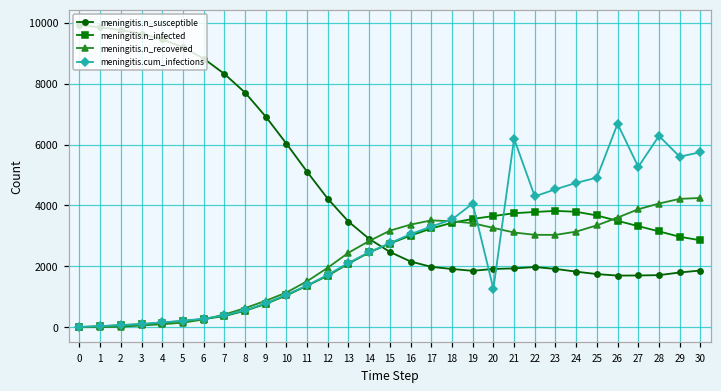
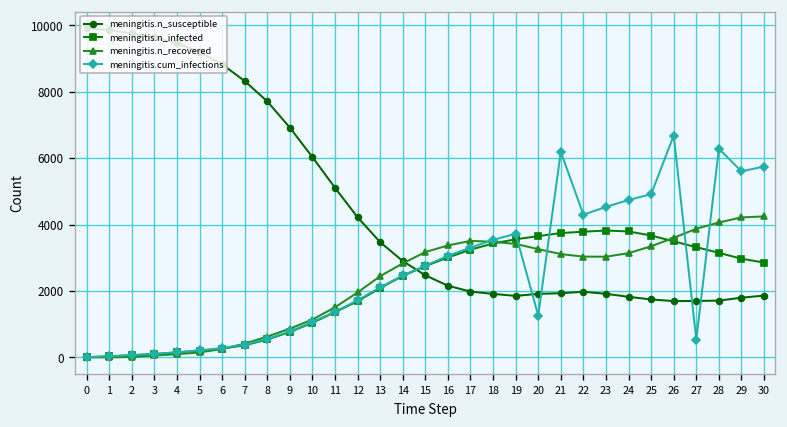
  {
    "meningitis.cum_infections": {
-     "19": 4100,
+     "19": 3700,
      "20": 1300,
      "21": 6200,
      "22": 4300,
      "23": 4500,
      "24": 4700,
      "25": 4900,
      "26": 6700,
-     "27": 5300,
+     "27": 500,
      "28": 6300,
      "29": 5600,
      "30": 5700
    }
  }
